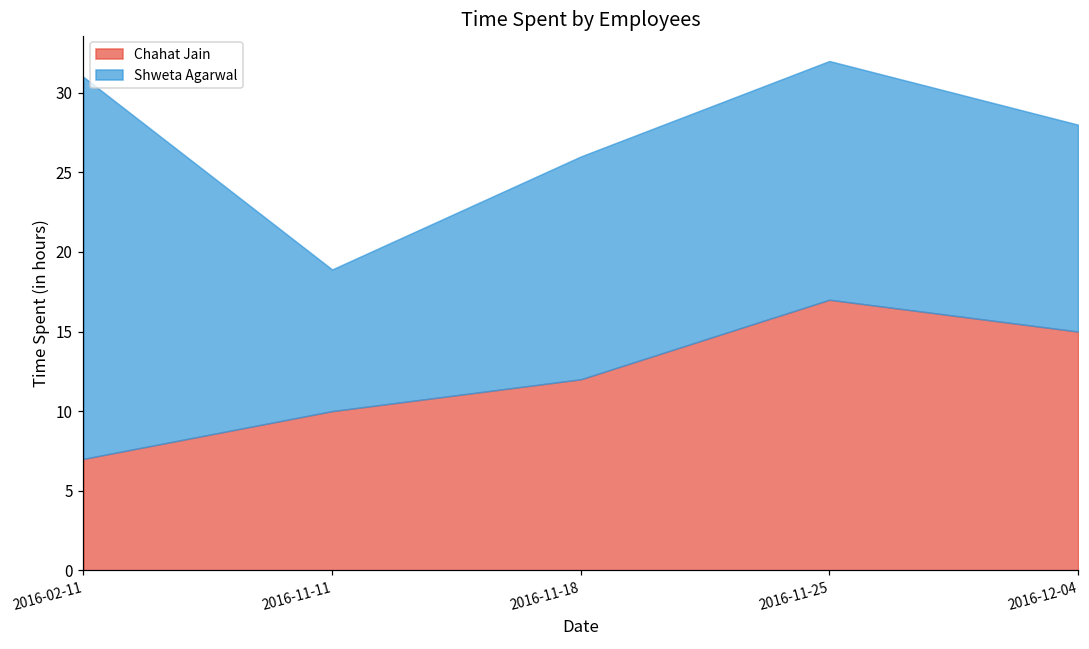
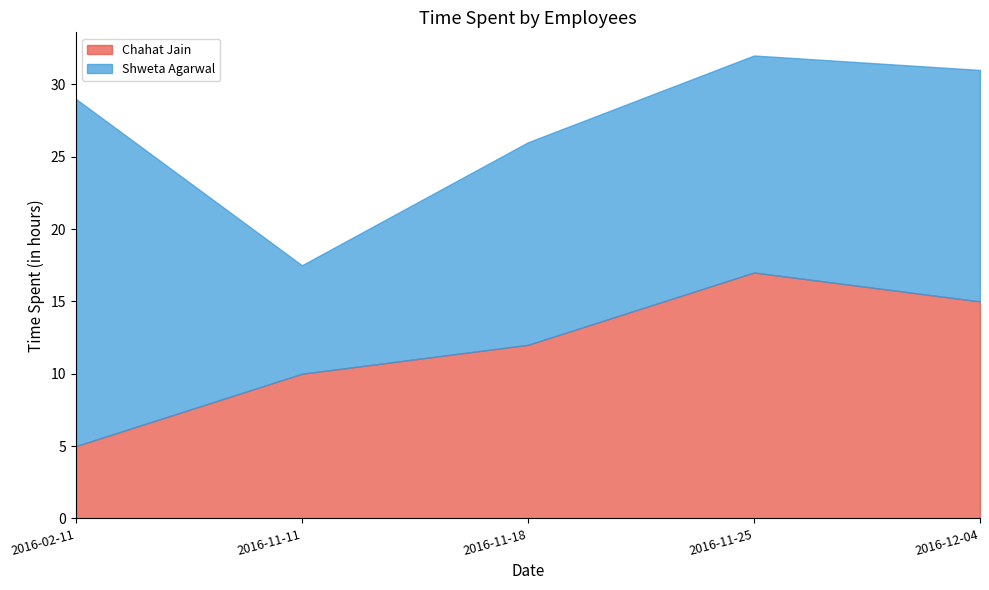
  {
    "Chahat Jain": {
-     "2016-02-11": 7,
+     "2016-02-11": 5,
      "2016-11-11": 10,
      "2016-11-18": 12,
      "2016-11-25": 17,
      "2016-12-04": 15
    },
    "Shweta Agarwal": {
      "2016-02-11": 24.0,
-     "2016-11-11": 8.9,
+     "2016-11-11": 7.5,
      "2016-11-18": 14.0,
      "2016-11-25": 15.0,
-     "2016-12-04": 13
+     "2016-12-04": 16
    }
  }
